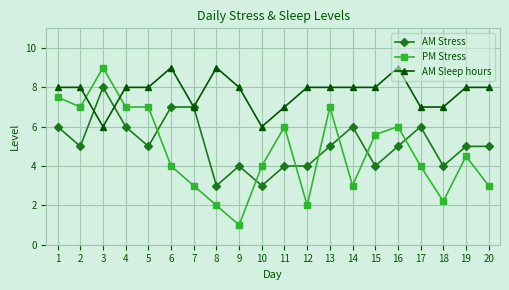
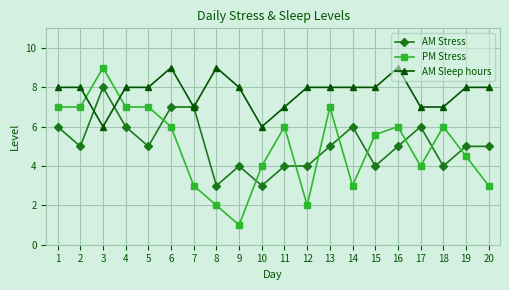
  {
    "PM Stress": {
-     "1": 7.5,
+     "1": 7.0,
      "2": 7.0,
      "3": 9.0,
      "4": 7.0,
      "5": 7.0,
-     "6": 4,
+     "6": 6,
      "7": 3.0,
      "8": 2.0,
      "9": 1.0,
      "10": 4.0,
      "11": 6.0,
      "12": 2.0,
      "13": 7.0,
      "14": 3.0,
      "15": 5.6,
      "16": 6.0,
      "17": 4.0,
-     "18": 2.2,
+     "18": 6.0,
      "19": 4.5,
      "20": 3.0
    }
  }
